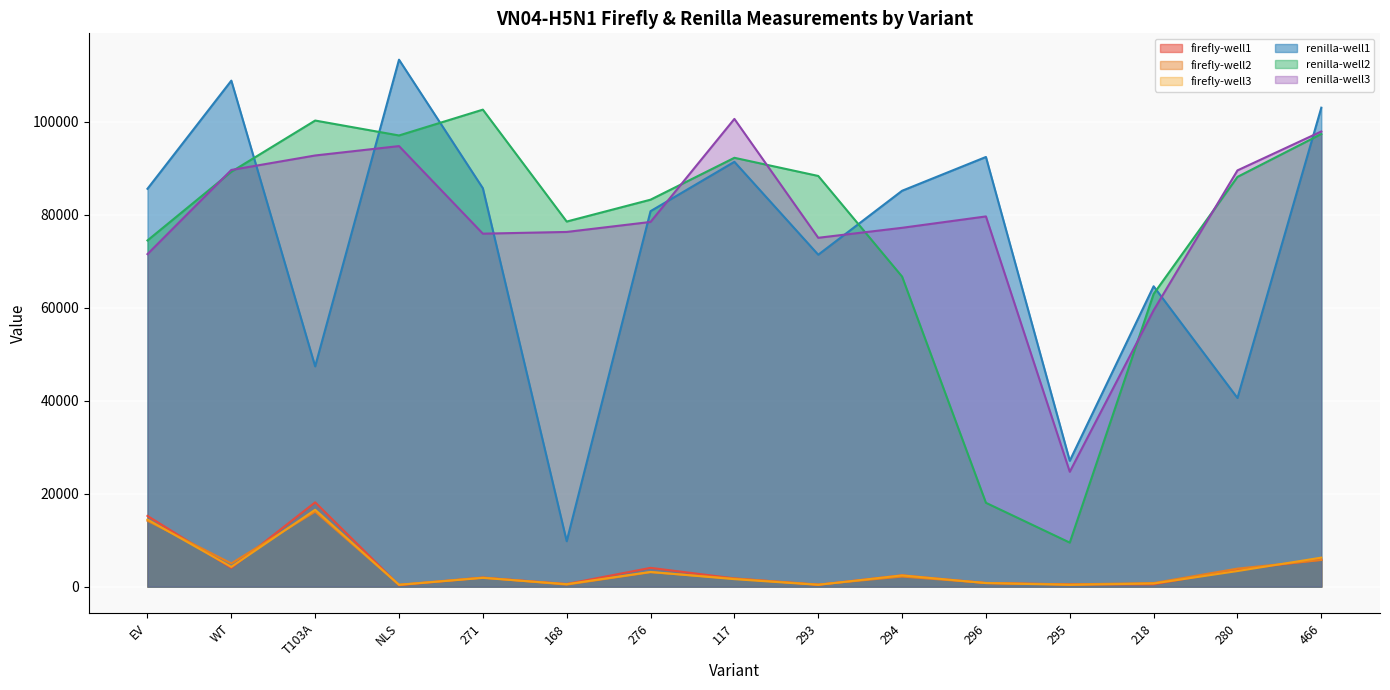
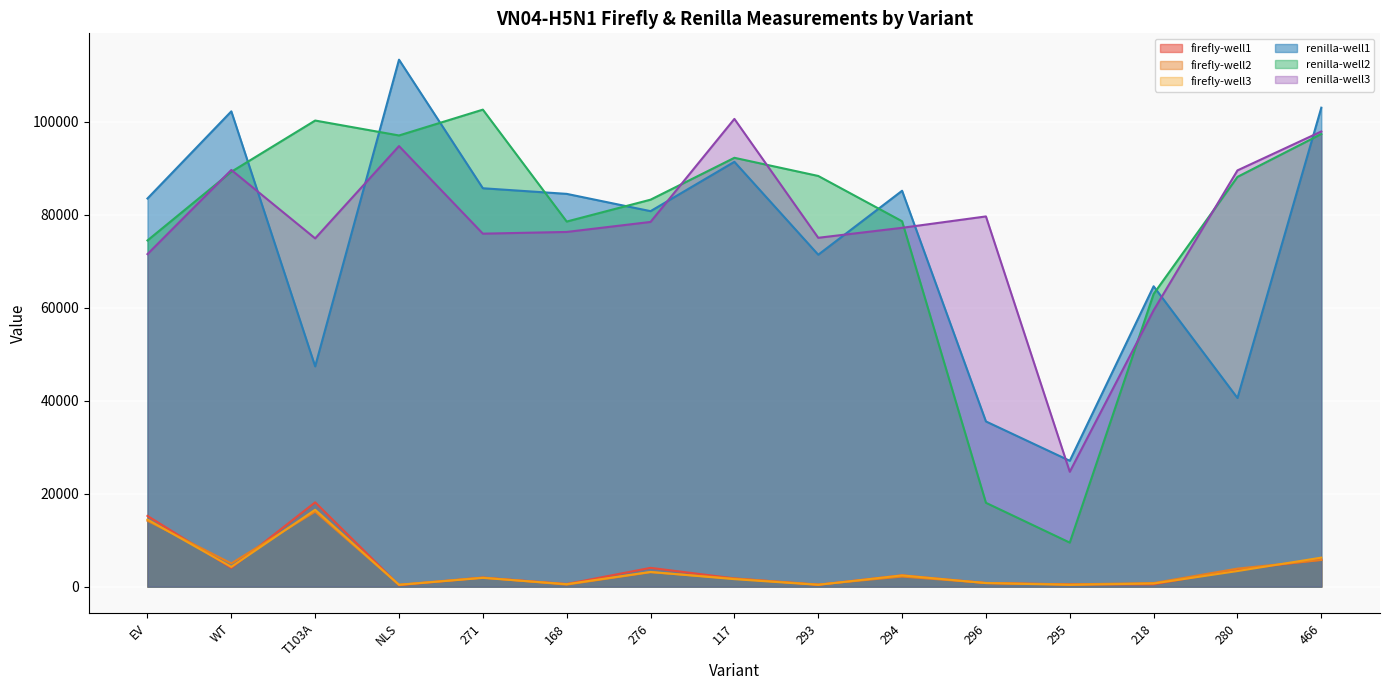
  {
    "renilla-well1": {
-     "EV": 86000,
-     "WT": 109000,
+     "EV": 84000,
+     "WT": 102000,
      "T103A": 47000,
      "NLS": 113000,
      "271": 86000,
-     "168": 10000,
+     "168": 85000,
      "276": 81000,
      "117": 91000,
      "293": 71000,
      "294": 85000,
-     "296": 92000,
+     "296": 36000,
      "295": 27000,
      "218": 65000,
      "280": 41000,
      "466": 103000
    },
    "renilla-well2": {
      "EV": 74000,
      "T103A": 100000,
      "NLS": 97000,
      "271": 103000,
      "168": 79000,
      "276": 83000,
      "117": 92000,
      "293": 88000,
-     "294": 67000,
+     "294": 79000,
      "296": 18000,
      "295": 9000,
      "218": 63000,
      "280": 88000
    },
    "renilla-well3": {
      "EV": 72000,
-     "T103A": 93000,
+     "T103A": 75000,
      "NLS": 95000,
      "271": 76000,
      "168": 76000,
      "276": 78000,
      "117": 101000,
      "293": 75000,
      "294": 77000,
      "296": 80000,
      "295": 25000,
      "218": 59000,
      "280": 90000
    }
  }
